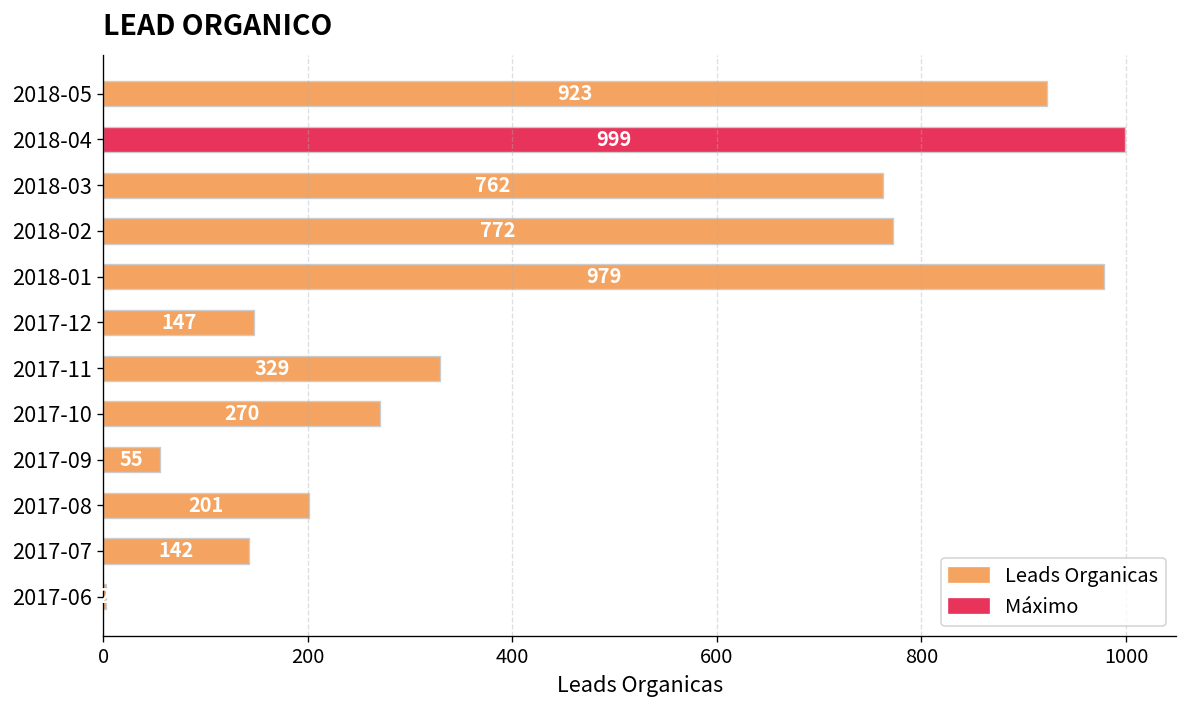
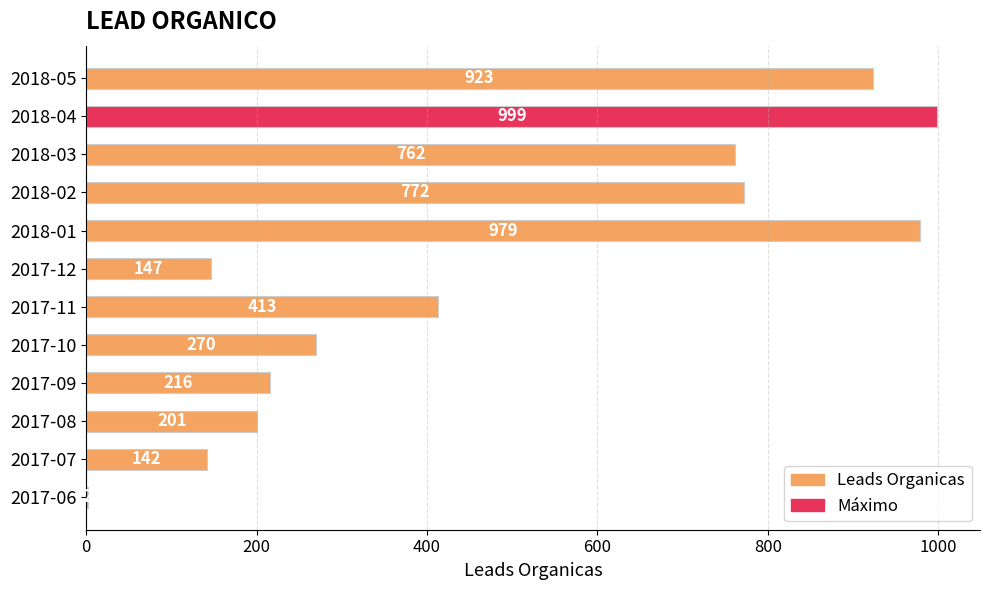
  {
    "2018-05": 923,
    "2018-04": 999,
    "2018-03": 762,
    "2018-02": 772,
    "2018-01": 979,
    "2017-12": 147,
-   "2017-11": 329,
+   "2017-11": 413,
    "2017-10": 270,
-   "2017-09": 55,
+   "2017-09": 216,
    "2017-08": 201,
    "2017-07": 142
  }
